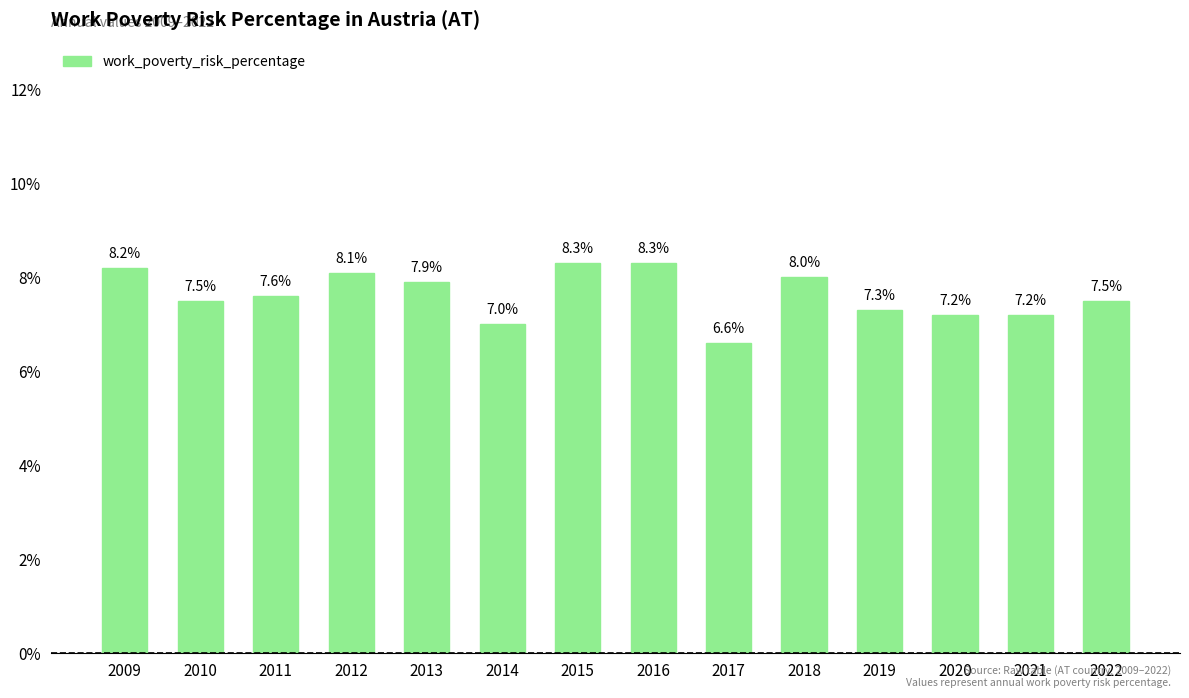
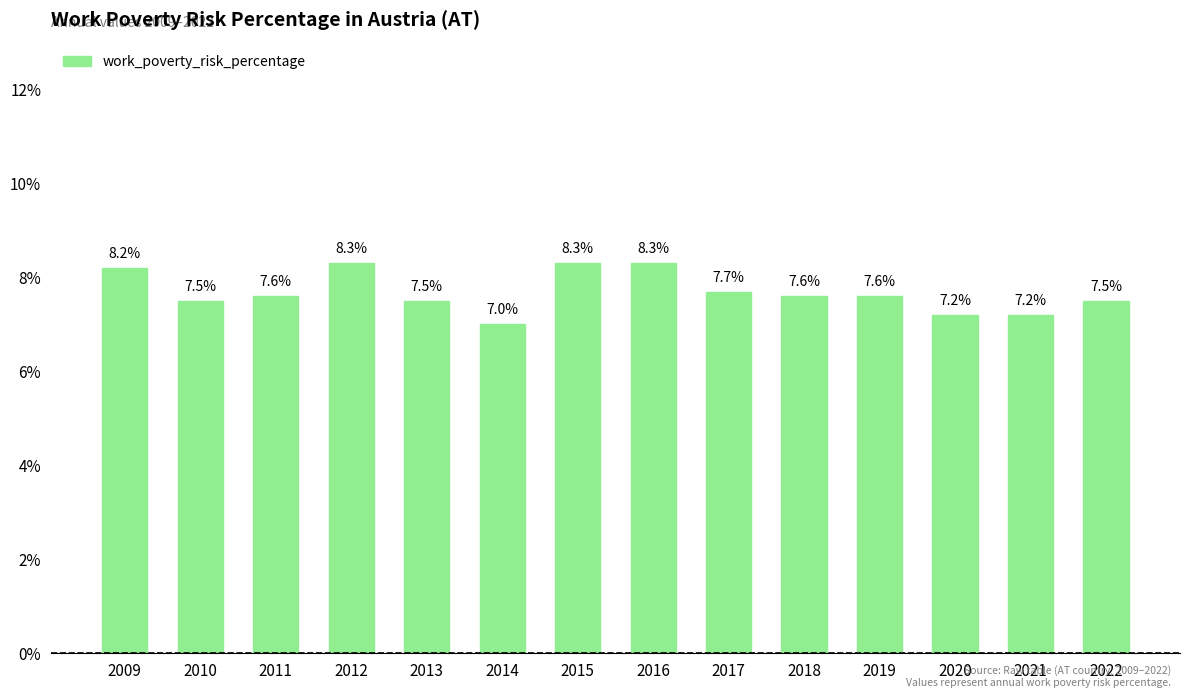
  {
    "2009": "8.2%",
    "2010": "7.5%",
    "2011": "7.6%",
-   "2012": "8.1%",
-   "2013": "7.9%",
+   "2012": "8.3%",
+   "2013": "7.5%",
    "2014": "7.0%",
    "2015": "8.3%",
    "2016": "8.3%",
-   "2017": "6.6%",
-   "2018": "8.0%",
-   "2019": "7.3%",
+   "2017": "7.7%",
+   "2018": "7.6%",
+   "2019": "7.6%",
    "2020": "7.2%",
    "2021": "7.2%",
    "2022": "7.5%"
  }
